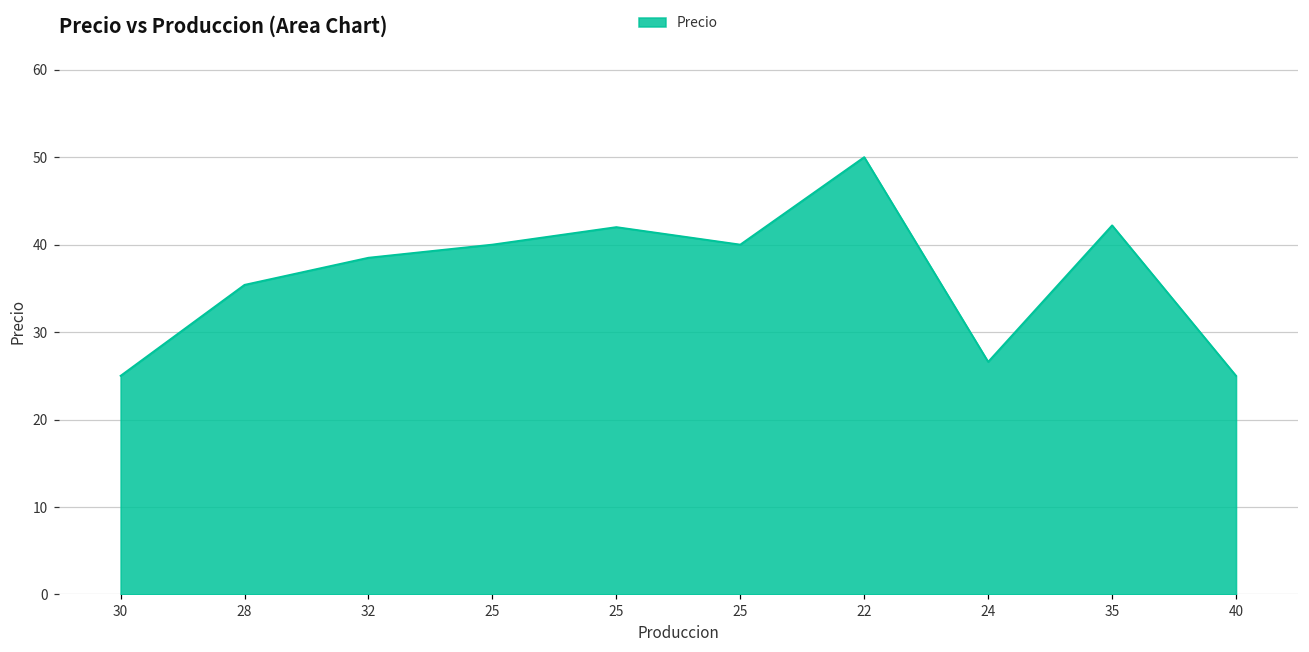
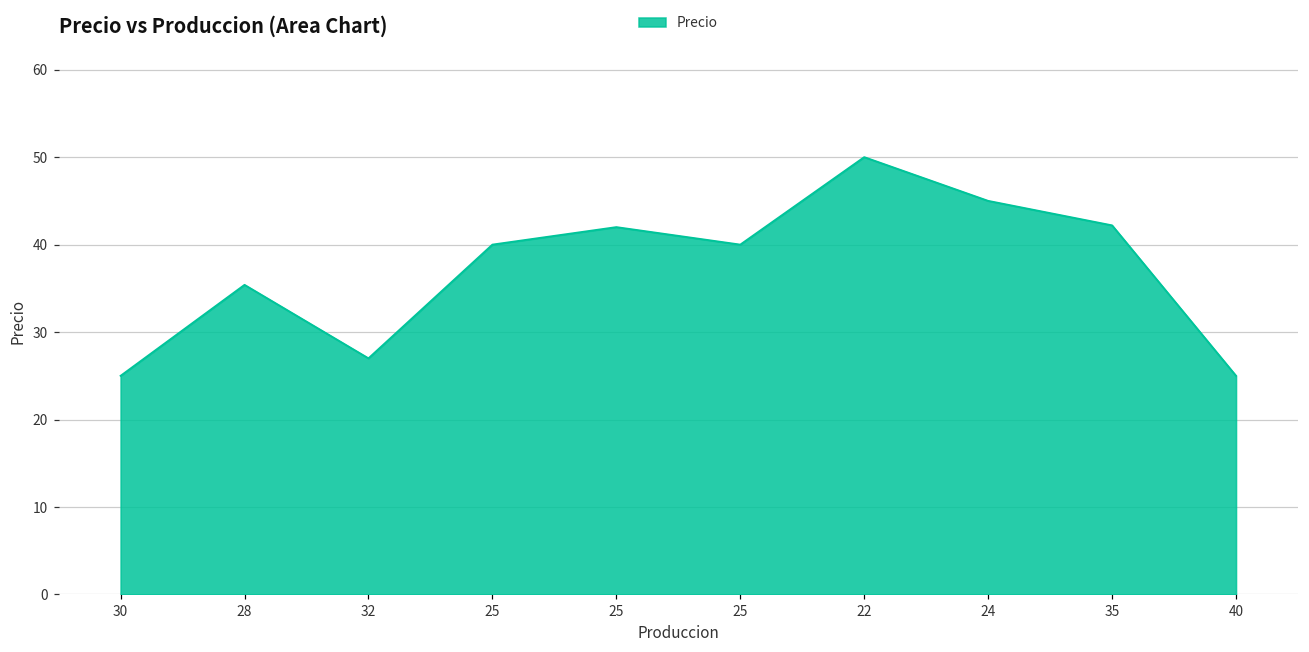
  {
    "30": 25,
    "28": 35,
-   "32": 39,
+   "32": 27,
    "22": 50,
-   "24": 27,
+   "24": 45,
    "35": 42,
    "40": 25
  }
